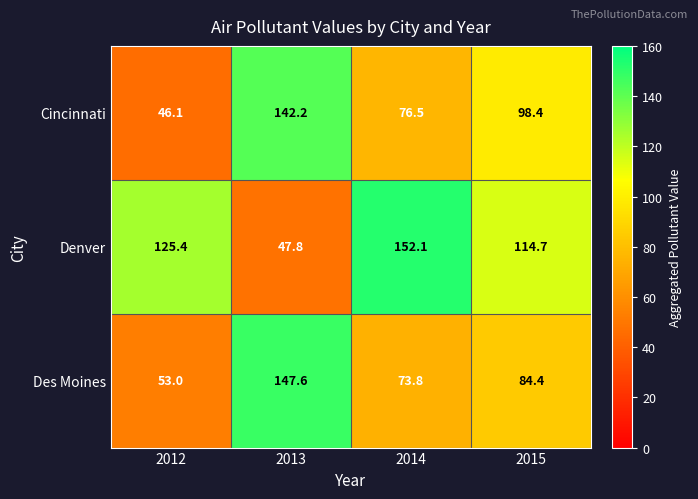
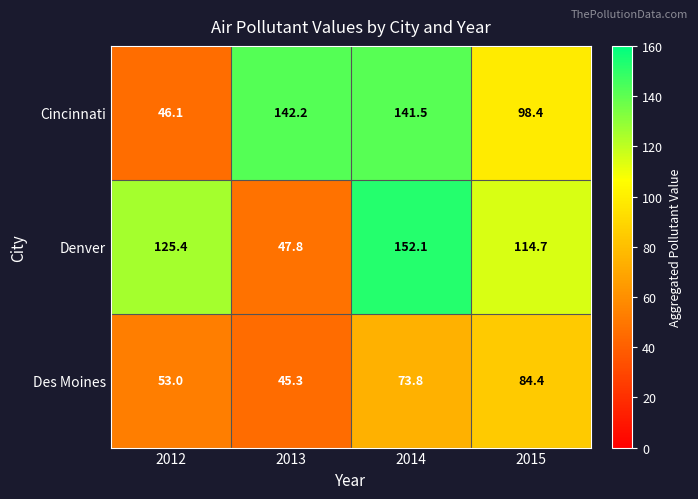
  {
    "Cincinnati": {
      "2012": 46.1,
      "2013": 142.2,
-     "2014": 76.5,
+     "2014": 141.5,
      "2015": 98.4
    },
    "Denver": {
      "2012": 125.4,
      "2013": 47.8,
      "2014": 152.1,
      "2015": 114.7
    },
    "Des Moines": {
      "2012": 53.0,
-     "2013": 147.6,
+     "2013": 45.3,
      "2014": 73.8,
      "2015": 84.4
    }
  }
